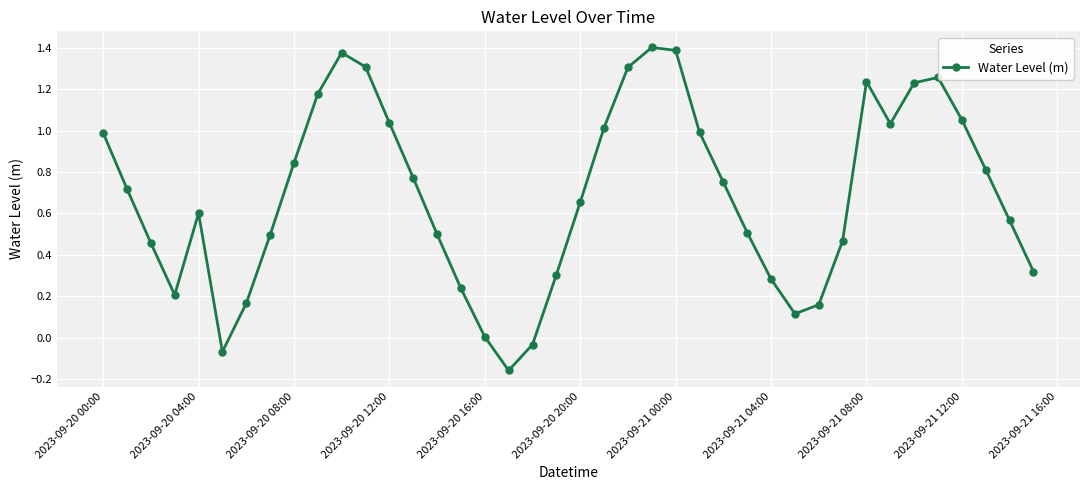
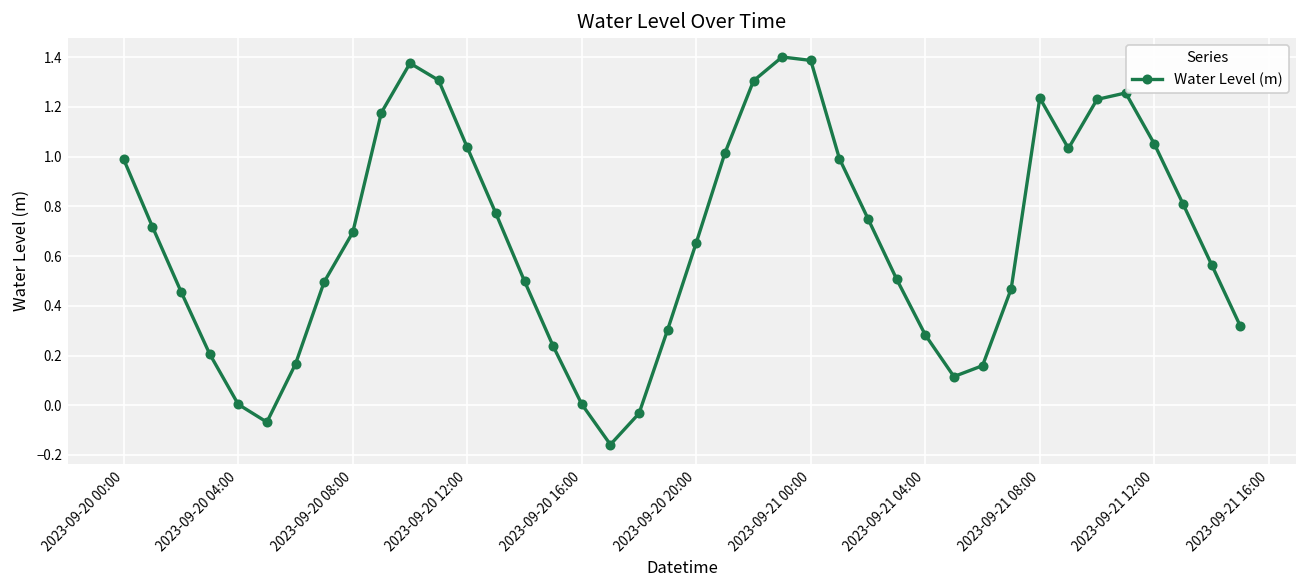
  {
    "2023-09-20 00:00": 0.99,
-   "2023-09-20 04:00": 0.60,
-   "2023-09-20 08:00": 0.84,
+   "2023-09-20 04:00": 0.00,
+   "2023-09-20 08:00": 0.70,
    "2023-09-20 12:00": 1.04,
    "2023-09-20 16:00": 0.00,
    "2023-09-20 20:00": 0.65,
    "2023-09-21 00:00": 1.39,
    "2023-09-21 04:00": 0.28,
    "2023-09-21 08:00": 1.24,
    "2023-09-21 12:00": 1.05
  }
